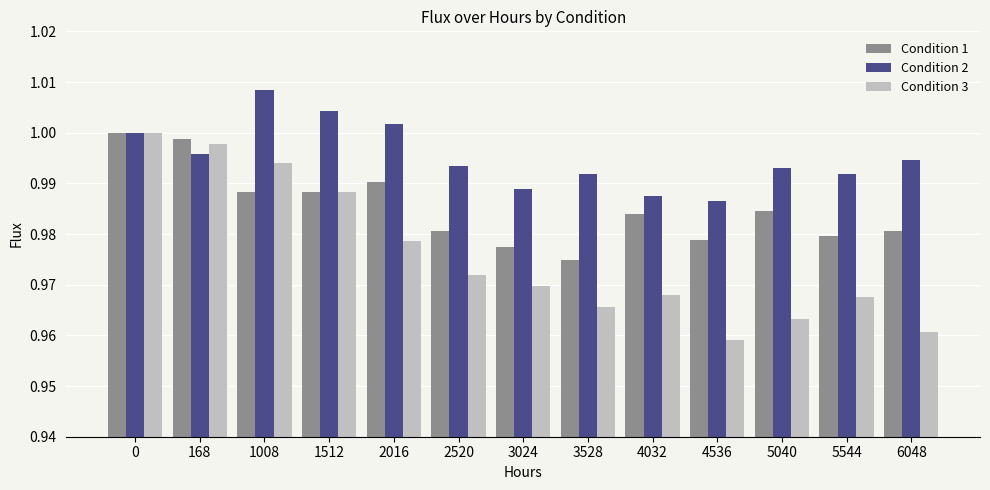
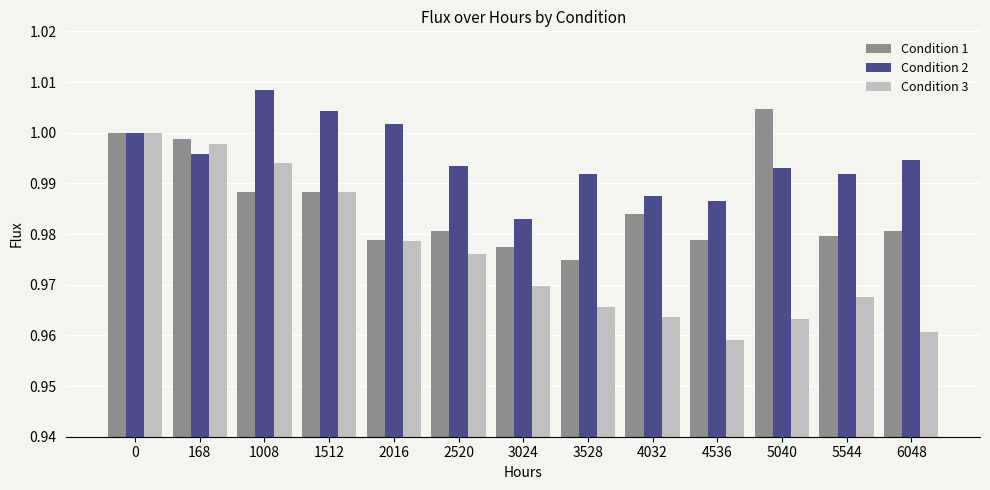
  {
    "Condition 1": {
      "0": 1.000,
      "168": 0.999,
      "1008": 0.988,
      "1512": 0.988,
-     "2016": 0.990,
+     "2016": 0.979,
      "2520": 0.981,
      "3024": 0.977,
      "3528": 0.975,
      "4032": 0.984,
      "4536": 0.979,
-     "5040": 0.985,
+     "5040": 1.005,
      "5544": 0.980,
      "6048": 0.981
    },
    "Condition 2": {
      "0": 1.000,
      "168": 0.996,
      "1008": 1.008,
      "1512": 1.004,
      "2016": 1.002,
      "2520": 0.993,
-     "3024": 0.989,
+     "3024": 0.983,
      "3528": 0.992,
      "4032": 0.988,
      "4536": 0.987,
      "5040": 0.993,
      "5544": 0.992,
      "6048": 0.995
    },
    "Condition 3": {
      "0": 1.000,
      "168": 0.998,
      "1008": 0.994,
      "1512": 0.988,
      "2016": 0.979,
-     "2520": 0.972,
+     "2520": 0.976,
      "3024": 0.970,
      "3528": 0.966,
-     "4032": 0.968,
+     "4032": 0.964,
      "4536": 0.959,
      "5040": 0.963,
      "5544": 0.968,
      "6048": 0.961
    }
  }
